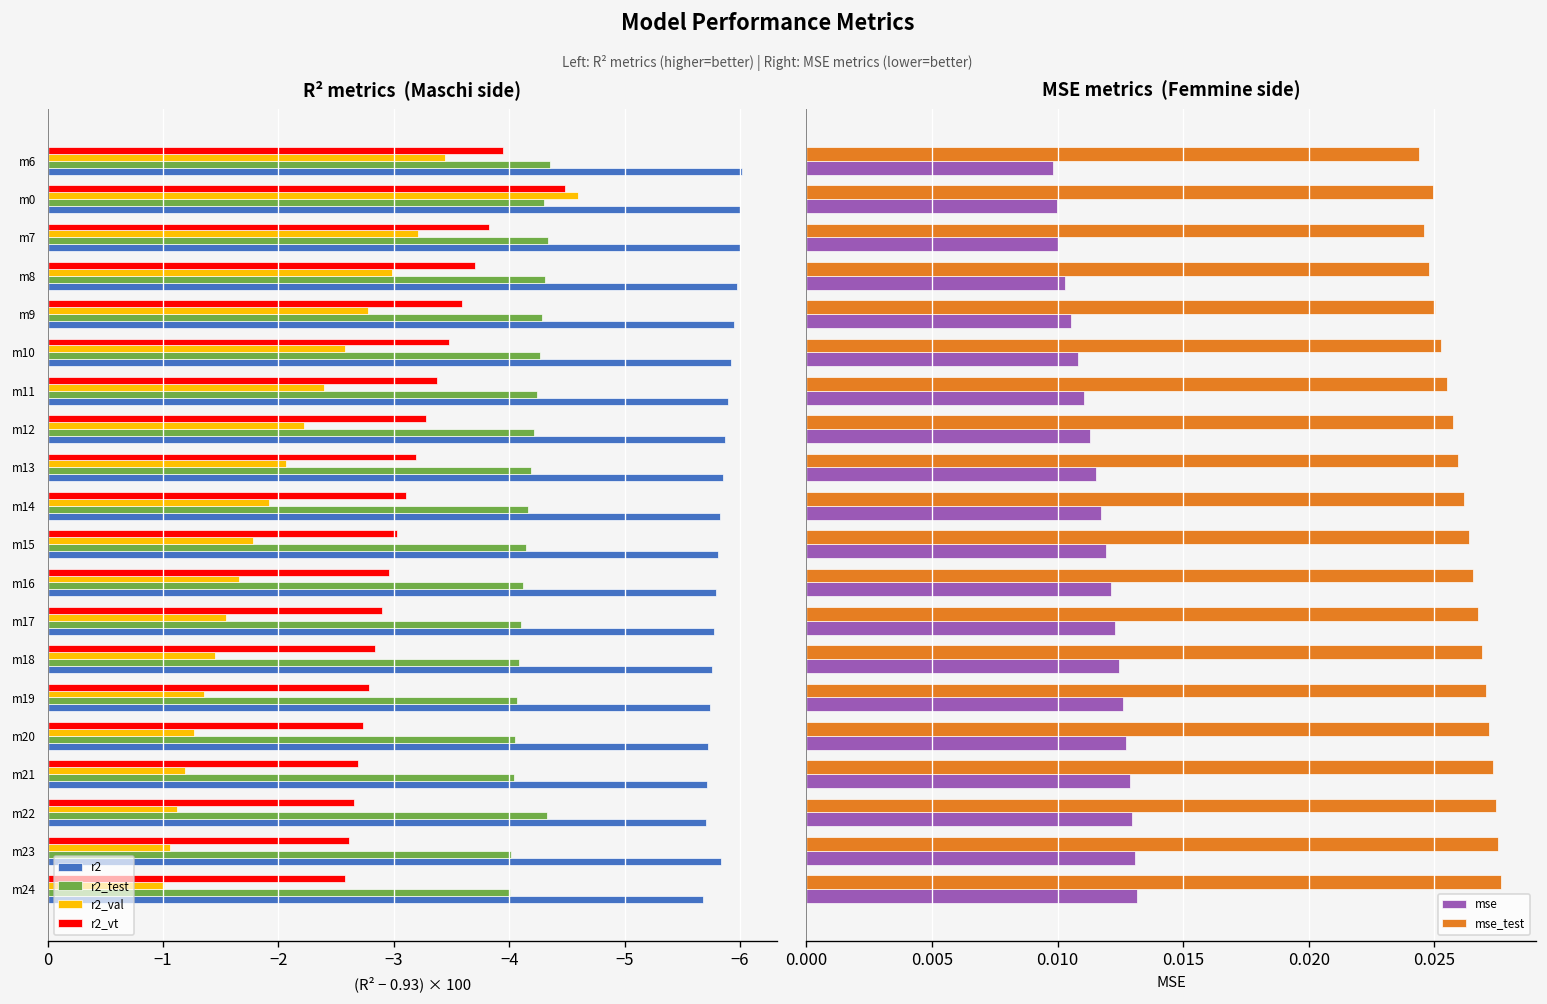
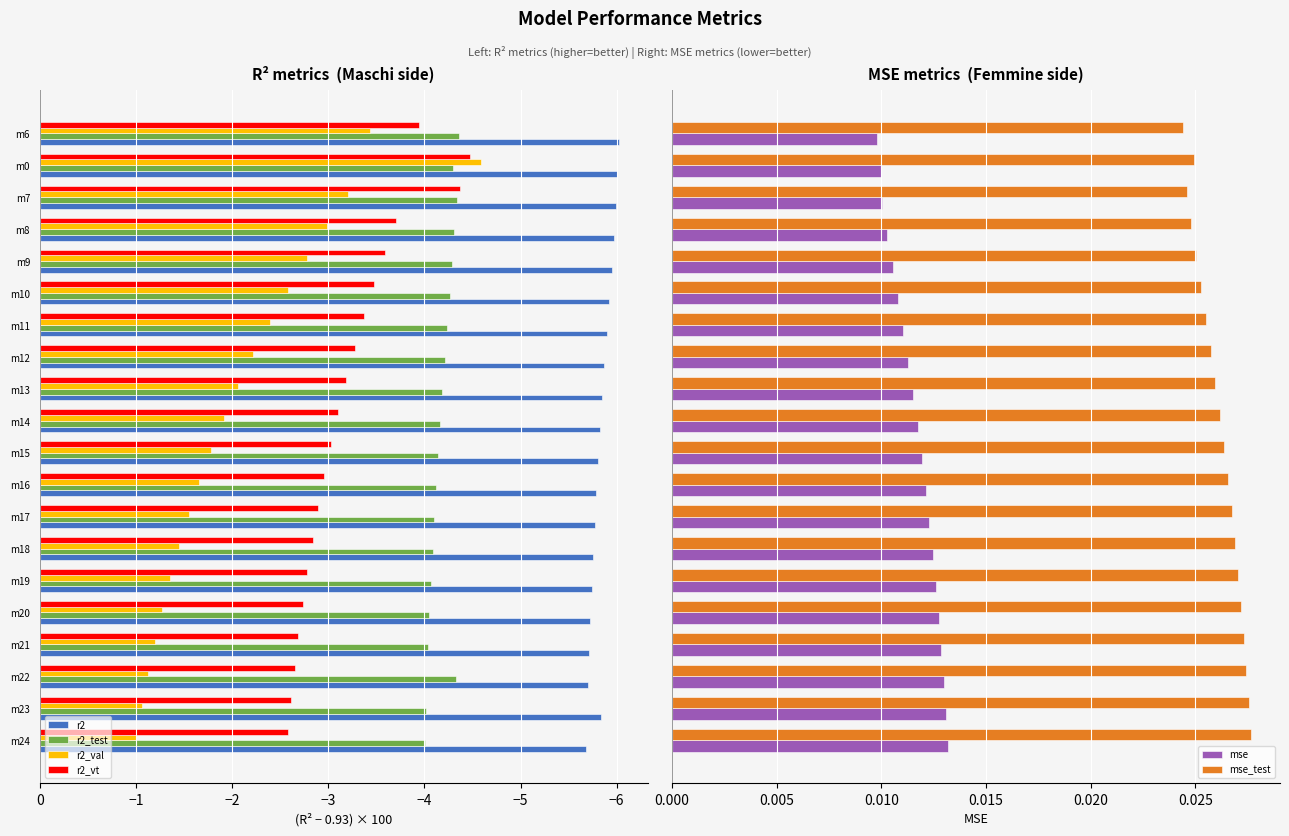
  {
    "R² metrics (Maschi side)": {
      "r2": {
        "m6": -6.0,
        "m0": -6.0,
        "m7": -6.0,
        "m8": -6.0,
        "m9": -5.9,
        "m10": -5.9,
        "m11": -5.9,
        "m12": -5.9,
        "m13": -5.8,
        "m14": -5.8,
        "m15": -5.8,
        "m16": -5.8,
        "m17": -5.8,
        "m18": -5.8,
        "m19": -5.7,
        "m20": -5.7,
        "m21": -5.7,
        "m22": -5.7,
        "m23": -5.8,
        "m24": -5.7
      },
      "r2_test": {
        "m6": -4.4,
        "m0": -4.3,
        "m7": -4.3,
        "m8": -4.3,
        "m9": -4.3,
        "m10": -4.3,
        "m11": -4.2,
        "m12": -4.2,
        "m13": -4.2,
        "m14": -4.2,
        "m15": -4.1,
        "m16": -4.1,
        "m17": -4.1,
        "m18": -4.1,
        "m19": -4.1,
        "m20": -4.1,
        "m21": -4.0,
        "m22": -4.3,
        "m23": -4.0,
        "m24": -4.0
      },
      "r2_val": {
        "m6": -3.4,
        "m0": -4.6,
        "m7": -3.2,
        "m8": -3.0,
        "m9": -2.8,
        "m10": -2.6,
        "m11": -2.4,
        "m12": -2.2,
        "m13": -2.1,
        "m14": -1.9,
        "m15": -1.8,
        "m16": -1.7,
        "m17": -1.5,
        "m18": -1.4,
        "m19": -1.4,
        "m20": -1.3,
        "m21": -1.2,
        "m22": -1.1,
        "m23": -1.1,
        "m24": -1.0
      },
      "r2_vt": {
        "m6": -3.9,
        "m0": -4.5,
-       "m7": -3.8,
+       "m7": -4.4,
        "m8": -3.7,
        "m9": -3.6,
        "m10": -3.5,
        "m11": -3.4,
        "m12": -3.3,
        "m13": -3.2,
        "m14": -3.1,
        "m15": -3.0,
        "m16": -3.0,
        "m17": -2.9,
        "m18": -2.8,
        "m19": -2.8,
        "m20": -2.7,
        "m21": -2.7,
        "m22": -2.7,
        "m23": -2.6,
        "m24": -2.6
      }
    }
  }
